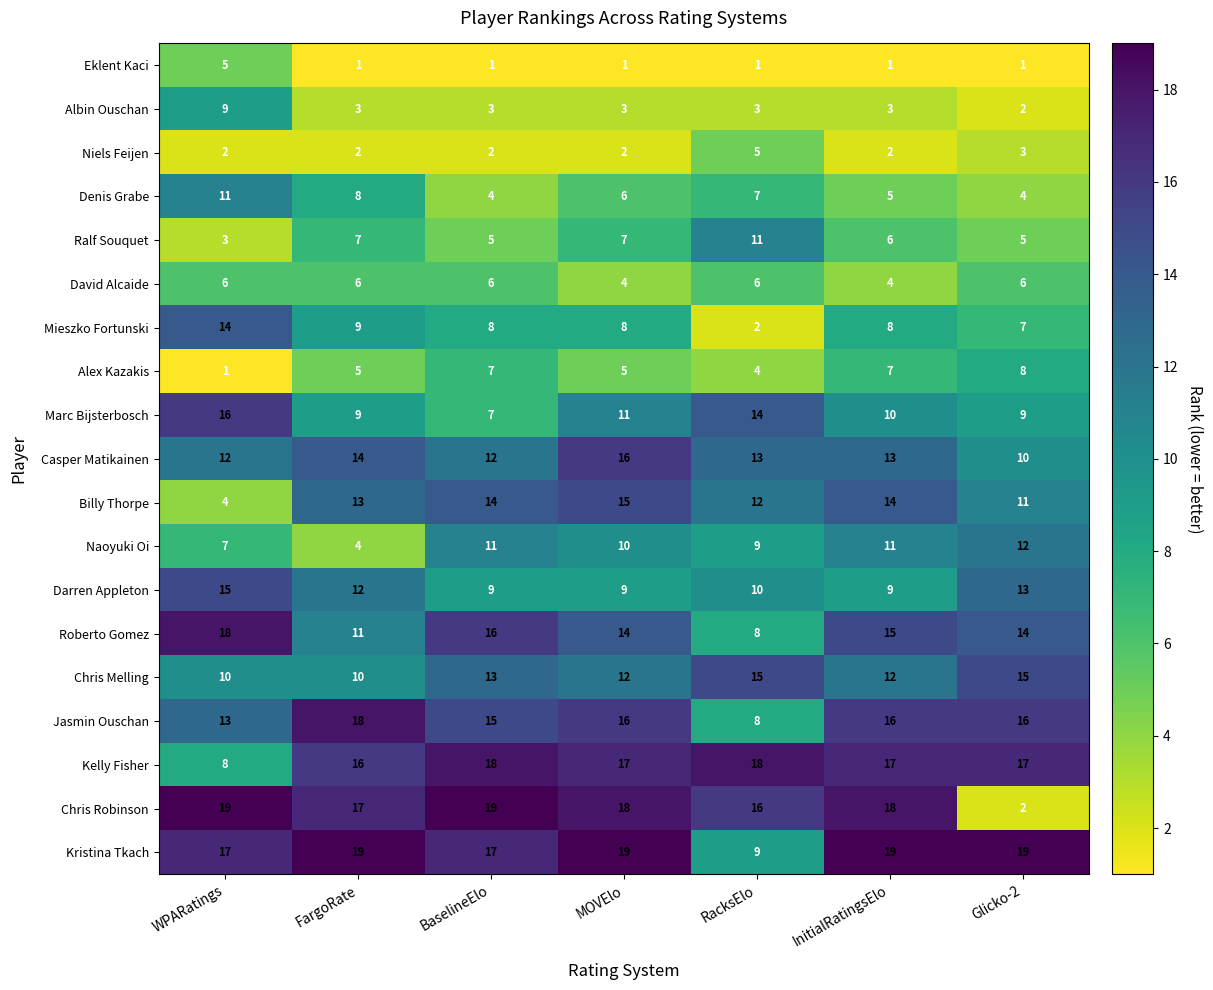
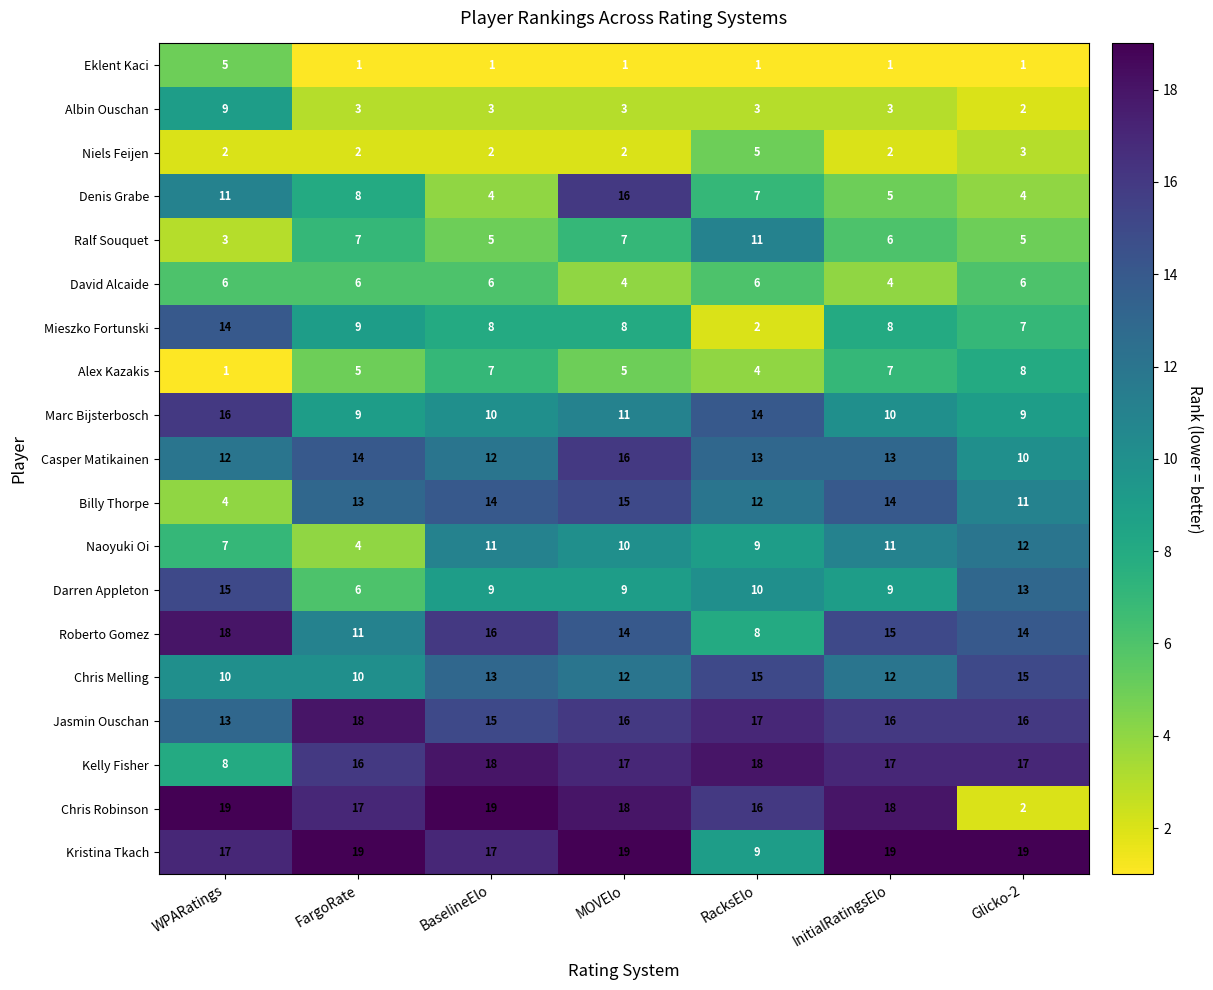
  {
    "Eklent Kaci": {
      "WPARatings": 5,
      "FargoRate": 1,
      "BaselineElo": 1,
      "MOVElo": 1,
      "RacksElo": 1,
      "InitialRatingsElo": 1,
      "Glicko-2": 1
    },
    "Albin Ouschan": {
      "WPARatings": 9,
      "FargoRate": 3,
      "BaselineElo": 3,
      "MOVElo": 3,
      "RacksElo": 3,
      "InitialRatingsElo": 3,
      "Glicko-2": 2
    },
    "Niels Feijen": {
      "WPARatings": 2,
      "FargoRate": 2,
      "BaselineElo": 2,
      "MOVElo": 2,
      "RacksElo": 5,
      "InitialRatingsElo": 2,
      "Glicko-2": 3
    },
    "Denis Grabe": {
      "WPARatings": 11,
      "FargoRate": 8,
      "BaselineElo": 4,
-     "MOVElo": 6,
+     "MOVElo": 16,
      "RacksElo": 7,
      "InitialRatingsElo": 5,
      "Glicko-2": 4
    },
    "Ralf Souquet": {
      "WPARatings": 3,
      "FargoRate": 7,
      "BaselineElo": 5,
      "MOVElo": 7,
      "RacksElo": 11,
      "InitialRatingsElo": 6,
      "Glicko-2": 5
    },
    "David Alcaide": {
      "WPARatings": 6,
      "FargoRate": 6,
      "BaselineElo": 6,
      "MOVElo": 4,
      "RacksElo": 6,
      "InitialRatingsElo": 4,
      "Glicko-2": 6
    },
    "Mieszko Fortunski": {
      "WPARatings": 14,
      "FargoRate": 9,
      "BaselineElo": 8,
      "MOVElo": 8,
      "RacksElo": 2,
      "InitialRatingsElo": 8,
      "Glicko-2": 7
    },
    "Alex Kazakis": {
      "WPARatings": 1,
      "FargoRate": 5,
      "BaselineElo": 7,
      "MOVElo": 5,
      "RacksElo": 4,
      "InitialRatingsElo": 7,
      "Glicko-2": 8
    },
    "Marc Bijsterbosch": {
      "WPARatings": 16,
      "FargoRate": 9,
-     "BaselineElo": 7,
+     "BaselineElo": 10,
      "MOVElo": 11,
      "RacksElo": 14,
      "InitialRatingsElo": 10,
      "Glicko-2": 9
    },
    "Casper Matikainen": {
      "WPARatings": 12,
      "FargoRate": 14,
      "BaselineElo": 12,
      "MOVElo": 16,
      "RacksElo": 13,
      "InitialRatingsElo": 13,
      "Glicko-2": 10
    },
    "Billy Thorpe": {
      "WPARatings": 4,
      "FargoRate": 13,
      "BaselineElo": 14,
      "MOVElo": 15,
      "RacksElo": 12,
      "InitialRatingsElo": 14,
      "Glicko-2": 11
    },
    "Naoyuki Oi": {
      "WPARatings": 7,
      "FargoRate": 4,
      "BaselineElo": 11,
      "MOVElo": 10,
      "RacksElo": 9,
      "InitialRatingsElo": 11,
      "Glicko-2": 12
    },
    "Darren Appleton": {
      "WPARatings": 15,
-     "FargoRate": 12,
+     "FargoRate": 6,
      "BaselineElo": 9,
      "MOVElo": 9,
      "RacksElo": 10,
      "InitialRatingsElo": 9,
      "Glicko-2": 13
    },
    "Roberto Gomez": {
      "WPARatings": 18,
      "FargoRate": 11,
      "BaselineElo": 16,
      "MOVElo": 14,
      "RacksElo": 8,
      "InitialRatingsElo": 15,
      "Glicko-2": 14
    },
    "Chris Melling": {
      "WPARatings": 10,
      "FargoRate": 10,
      "BaselineElo": 13,
      "MOVElo": 12,
      "RacksElo": 15,
      "InitialRatingsElo": 12,
      "Glicko-2": 15
    },
    "Jasmin Ouschan": {
      "WPARatings": 13,
      "FargoRate": 18,
      "BaselineElo": 15,
      "MOVElo": 16,
-     "RacksElo": 8,
+     "RacksElo": 17,
      "InitialRatingsElo": 16,
      "Glicko-2": 16
    },
    "Kelly Fisher": {
      "WPARatings": 8,
      "FargoRate": 16,
      "BaselineElo": 18,
      "MOVElo": 17,
      "RacksElo": 18,
      "InitialRatingsElo": 17,
      "Glicko-2": 17
    },
    "Chris Robinson": {
      "WPARatings": 19,
      "FargoRate": 17,
      "BaselineElo": 19,
      "MOVElo": 18,
      "RacksElo": 16,
      "InitialRatingsElo": 18,
      "Glicko-2": 2
    },
    "Kristina Tkach": {
      "WPARatings": 17,
      "FargoRate": 19,
      "BaselineElo": 17,
      "MOVElo": 19,
      "RacksElo": 9,
      "InitialRatingsElo": 19,
      "Glicko-2": 19
    }
  }
